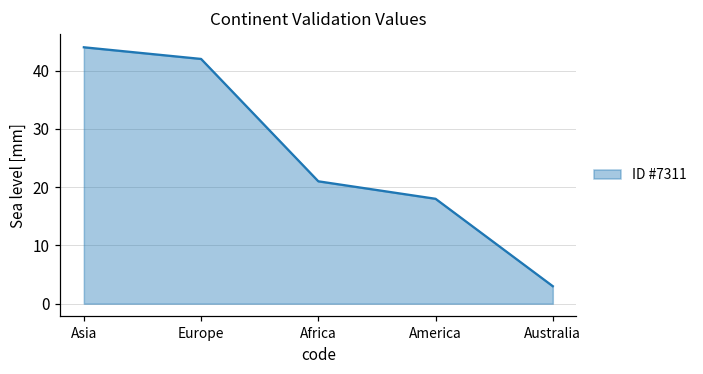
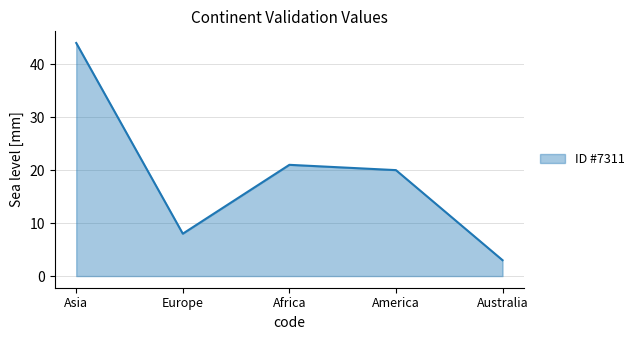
  {
    "Asia": 44,
-   "Europe": 42,
+   "Europe": 8,
    "Africa": 21,
-   "America": 18,
+   "America": 20,
    "Australia": 3
  }
